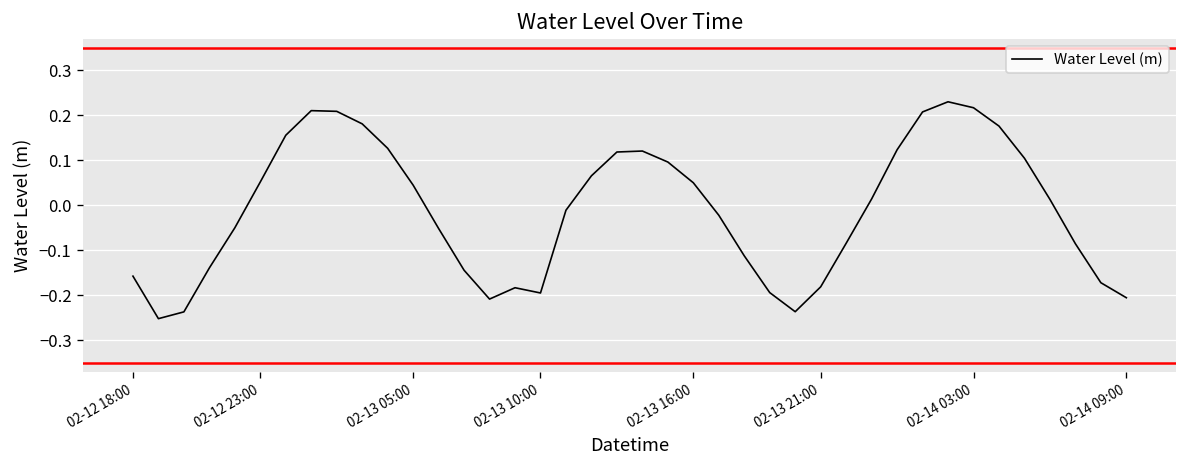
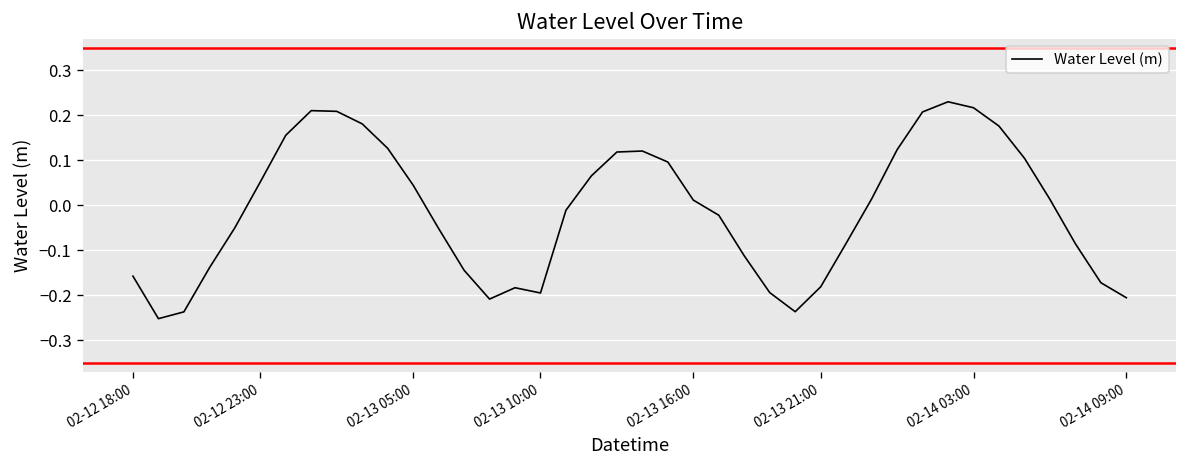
  {
    "02-12 18:00": -0.16,
    "02-12 23:00": 0.05,
    "02-13 05:00": 0.04,
    "02-13 10:00": -0.20,
-   "02-13 16:00": 0.05,
+   "02-13 16:00": 0.01,
    "02-13 21:00": -0.18,
    "02-14 03:00": 0.22,
    "02-14 09:00": -0.21
  }
